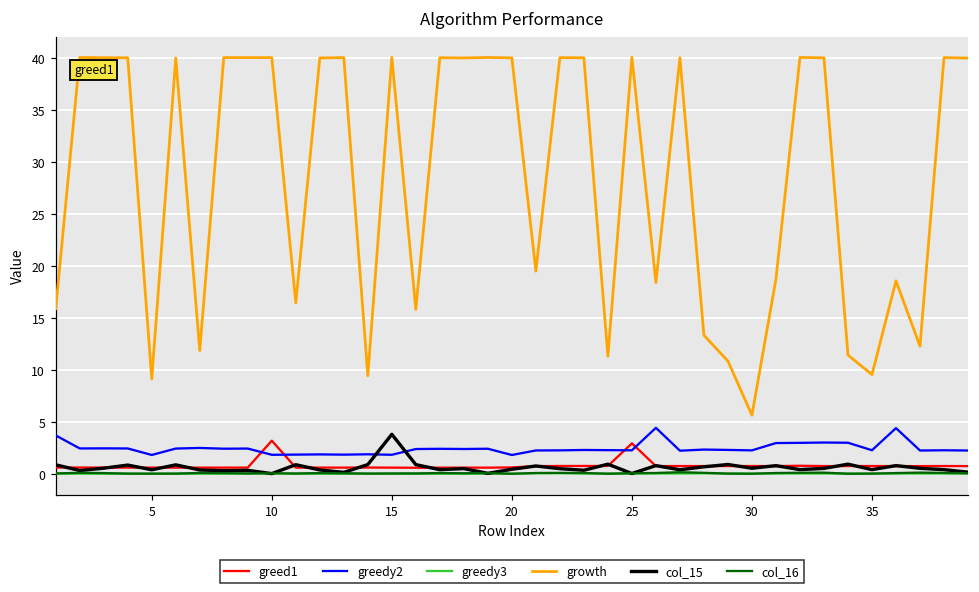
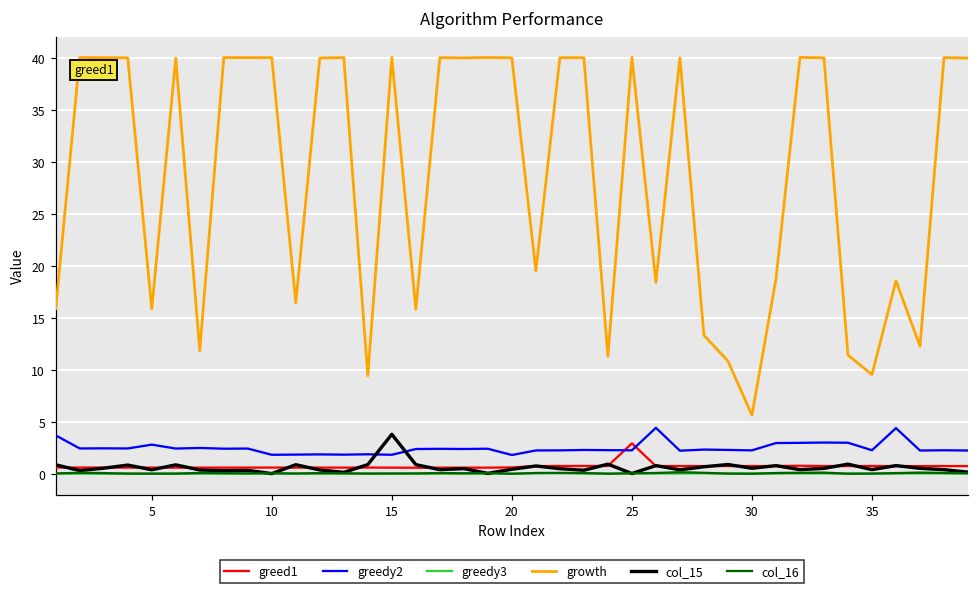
  {
    "greed1": {
-     "10": 3,
+     "10": 1,
      "15": 1,
      "25": 3,
      "35": 1
    },
    "greedy2": {
-     "5": 2,
+     "5": 3,
      "10": 2,
      "15": 2,
      "20": 2,
      "25": 2,
      "30": 2,
      "35": 2
    },
    "growth": {
-     "5": 9,
+     "5": 16,
      "10": 40,
      "15": 40,
      "20": 40,
      "25": 40,
      "30": 6,
      "35": 10
    },
    "col_15": {
      "15": 4,
      "35": 0
    }
  }
